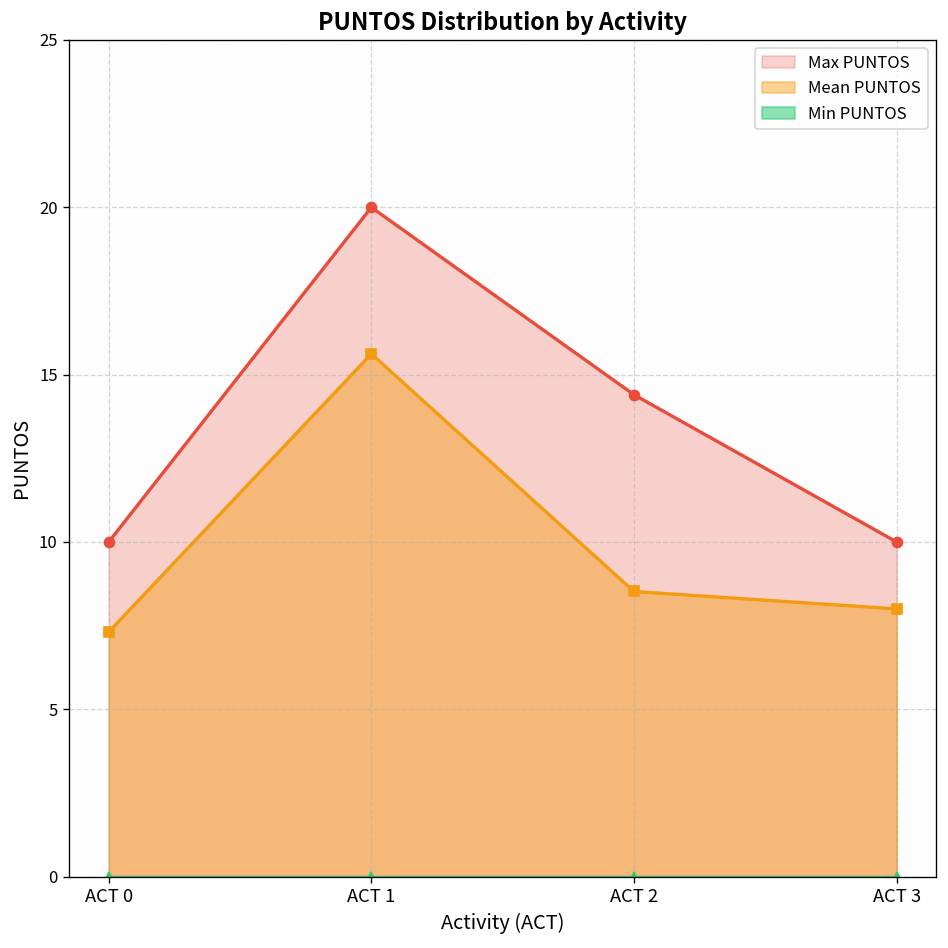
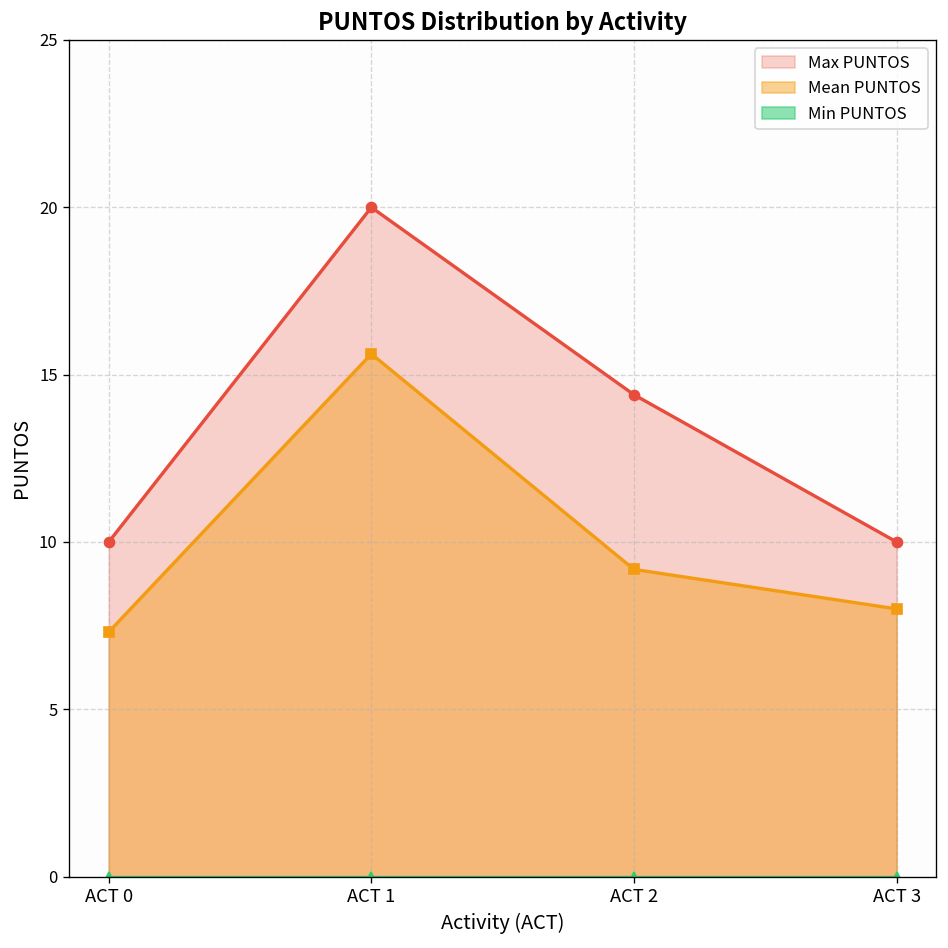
  {
    "Max PUNTOS": {
      "ACT 0": 10.0,
      "ACT 1": 20.0,
      "ACT 2": 14.4,
      "ACT 3": 10.0
    },
    "Mean PUNTOS": {
      "ACT 0": 7.3,
      "ACT 1": 15.6,
-     "ACT 2": 8.5,
+     "ACT 2": 9.2,
      "ACT 3": 8.0
    },
    "Min PUNTOS": {
      "ACT 0": 0.0,
      "ACT 1": 0.0,
      "ACT 2": 0.0,
      "ACT 3": 0.0
    }
  }
